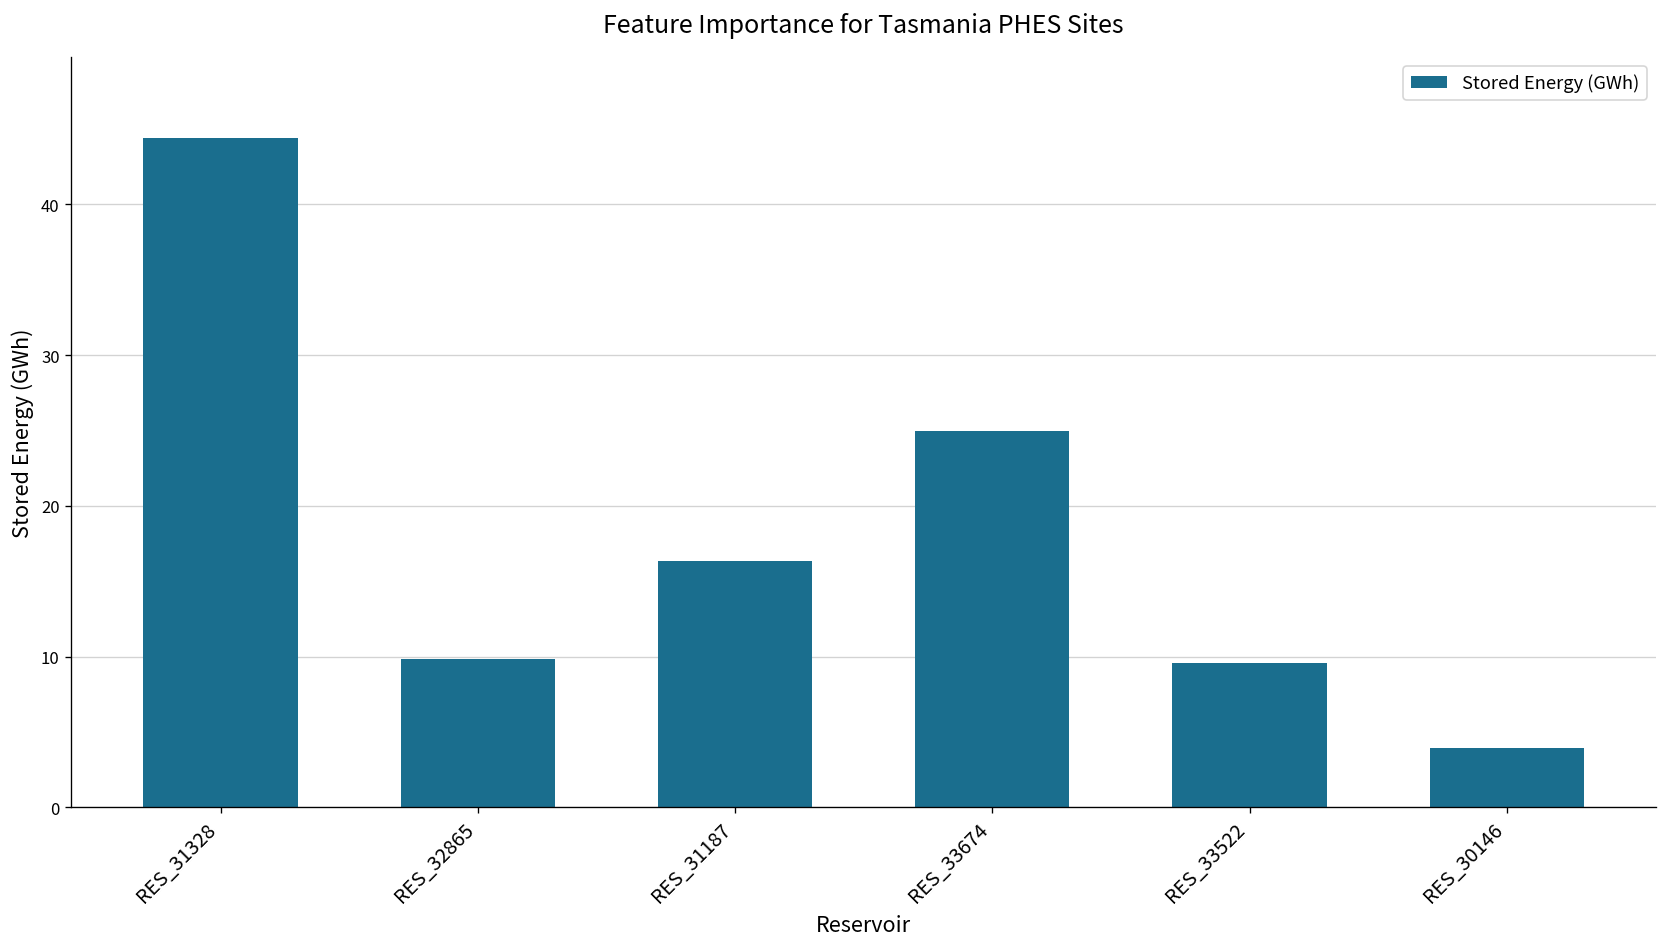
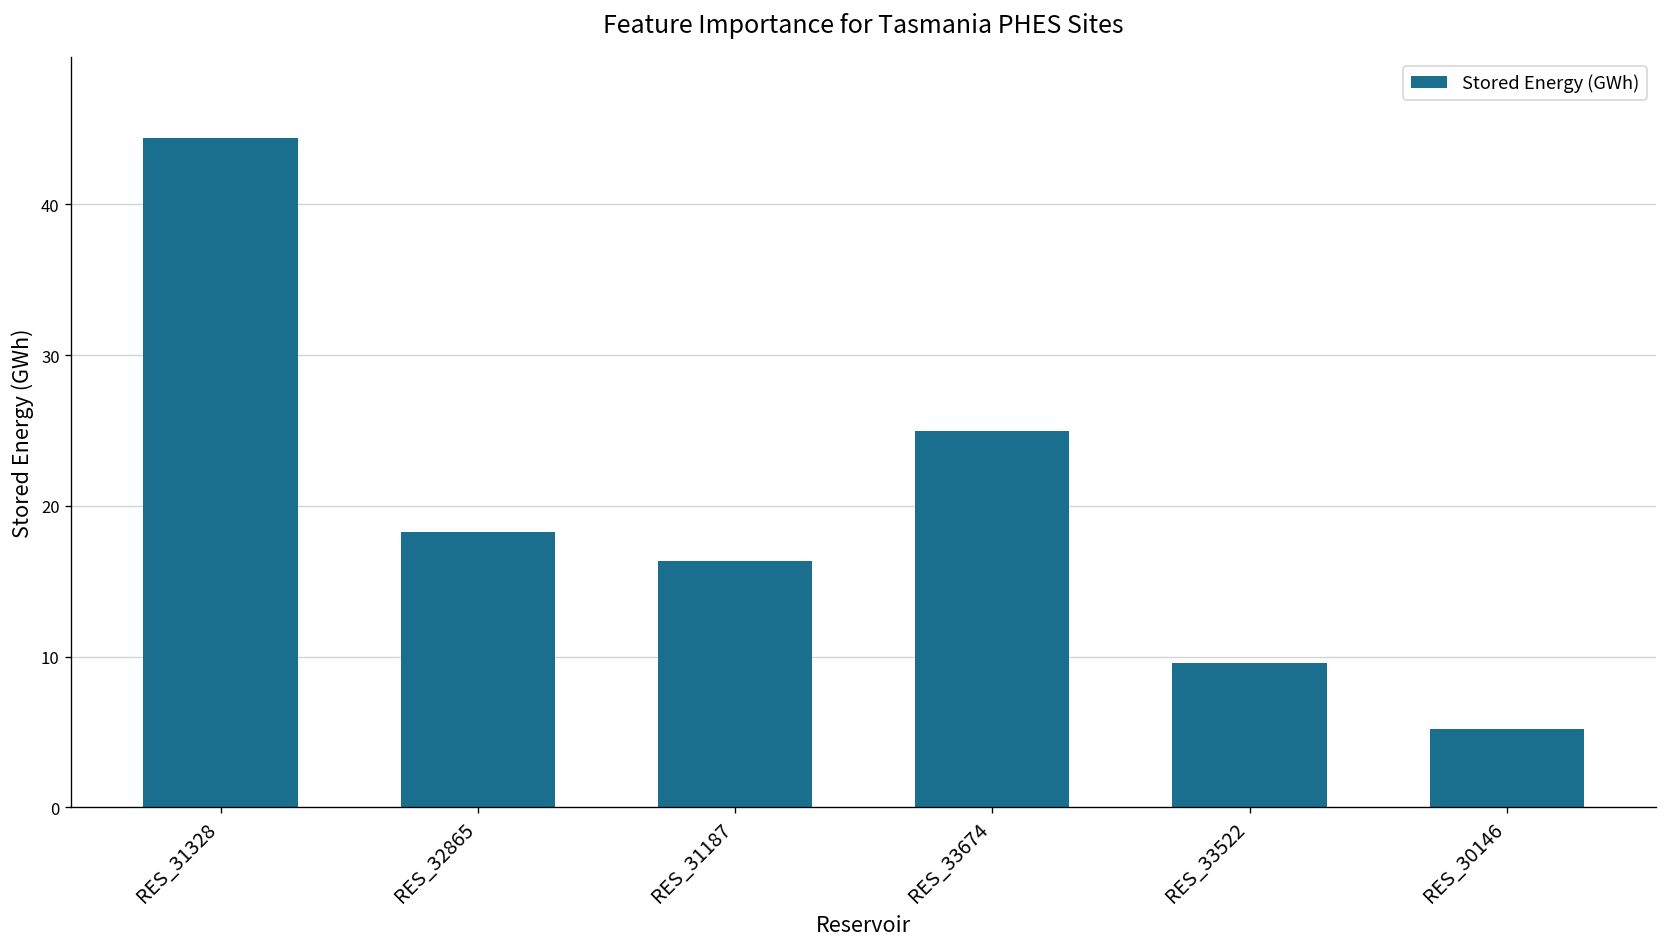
  {
    "RES_31328": 44.4,
-   "RES_32865": 9.9,
+   "RES_32865": 18.3,
    "RES_31187": 16.3,
    "RES_33674": 25.0,
    "RES_33522": 9.6,
-   "RES_30146": 4.0
+   "RES_30146": 5.2
  }
